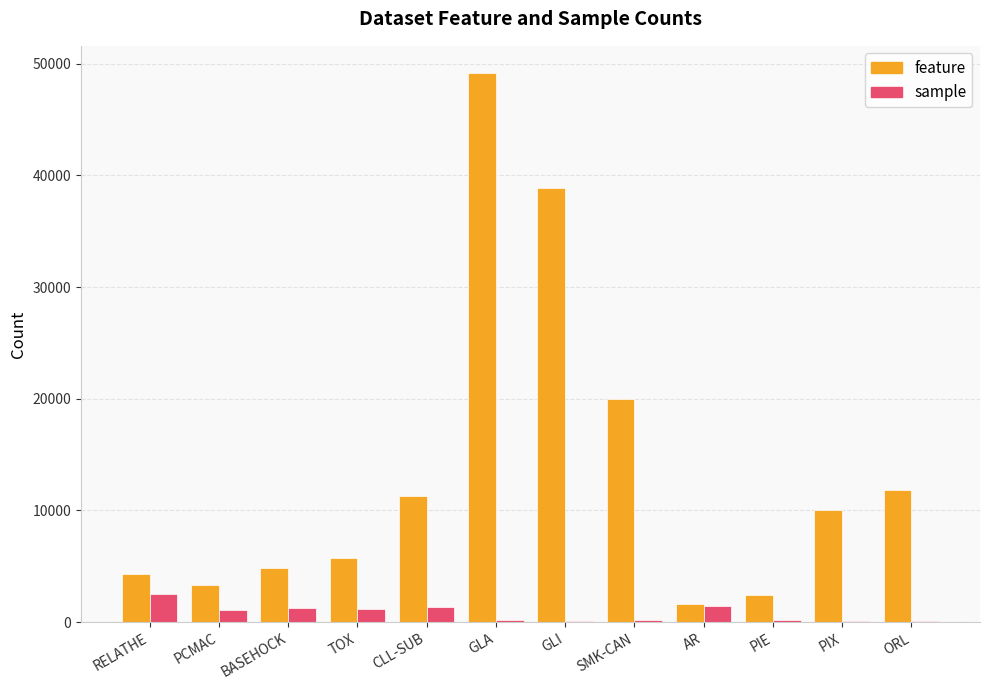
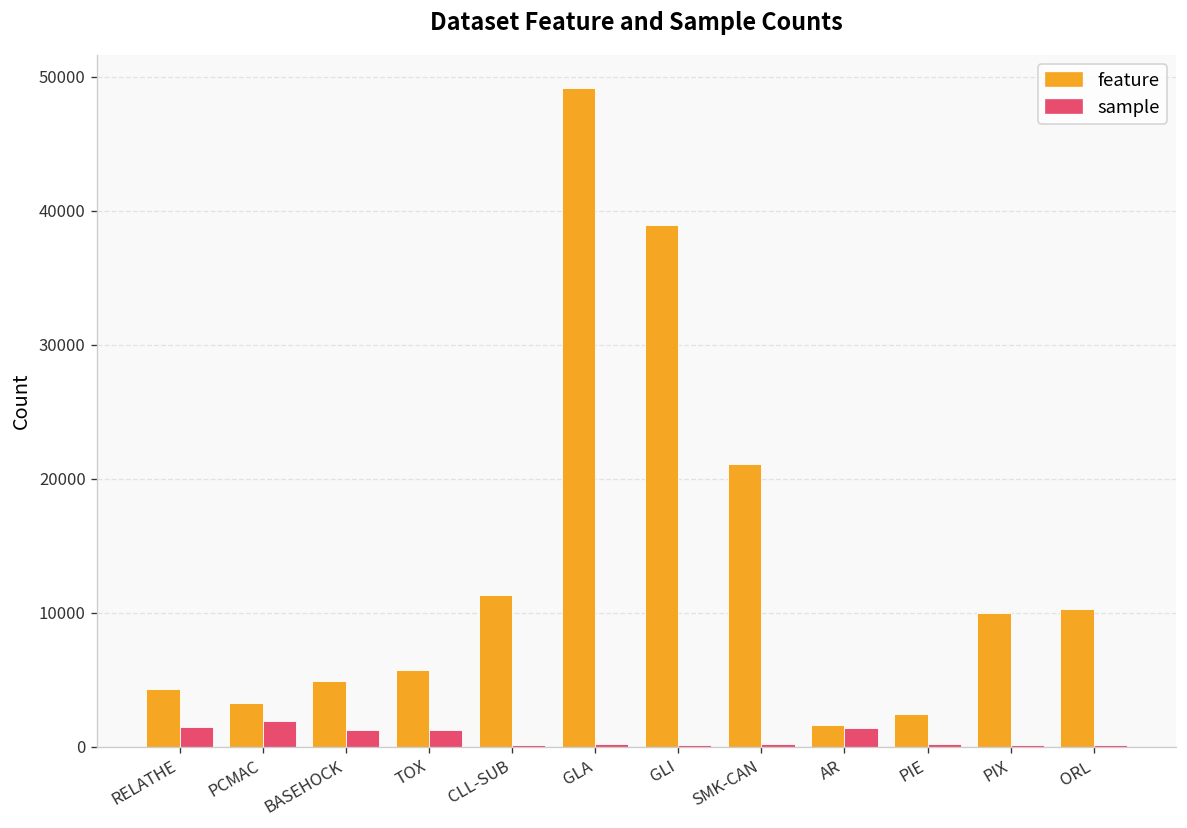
  {
    "feature": {
      "RELATHE": 4300,
      "PCMAC": 3300,
      "BASEHOCK": 4900,
      "TOX": 5700,
      "CLL-SUB": 11300,
      "GLA": 49200,
      "GLI": 38900,
-     "SMK-CAN": 20000,
+     "SMK-CAN": 21100,
      "AR": 1600,
      "PIE": 2400,
      "PIX": 10000,
-     "ORL": 11800
+     "ORL": 10300
    },
    "sample": {
-     "RELATHE": 2500,
-     "PCMAC": 1100,
+     "RELATHE": 1400,
+     "PCMAC": 1900,
      "BASEHOCK": 1300,
      "TOX": 1200,
-     "CLL-SUB": 1300,
+     "CLL-SUB": 100,
      "AR": 1400
    }
  }
